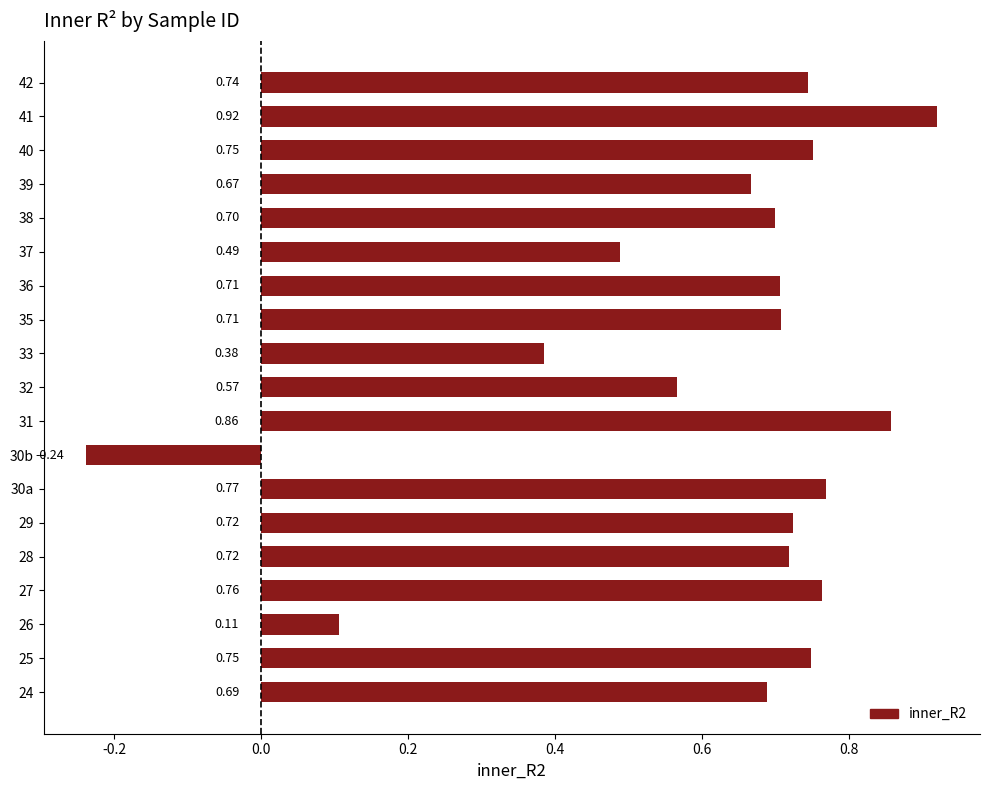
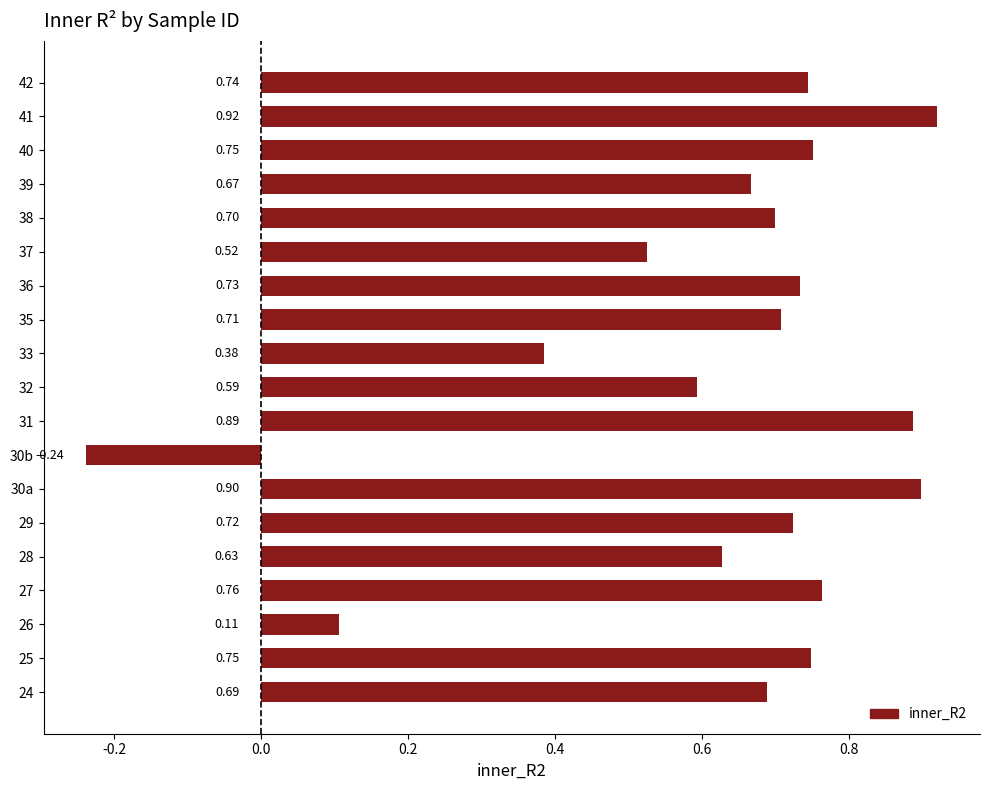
  {
-   "37": 0.49,
-   "36": 0.71,
-   "32": 0.57,
-   "31": 0.86,
+   "37": 0.52,
+   "36": 0.73,
+   "32": 0.59,
+   "31": 0.89,
    "30b": -0.24,
-   "30a": 0.77,
-   "28": 0.72
+   "30a": 0.90,
+   "28": 0.63
  }
